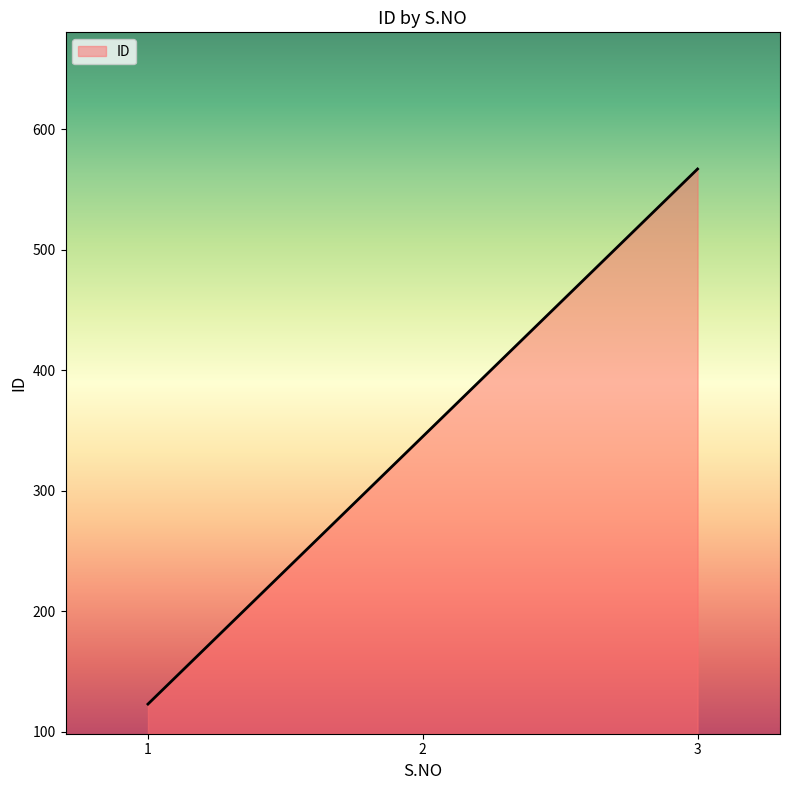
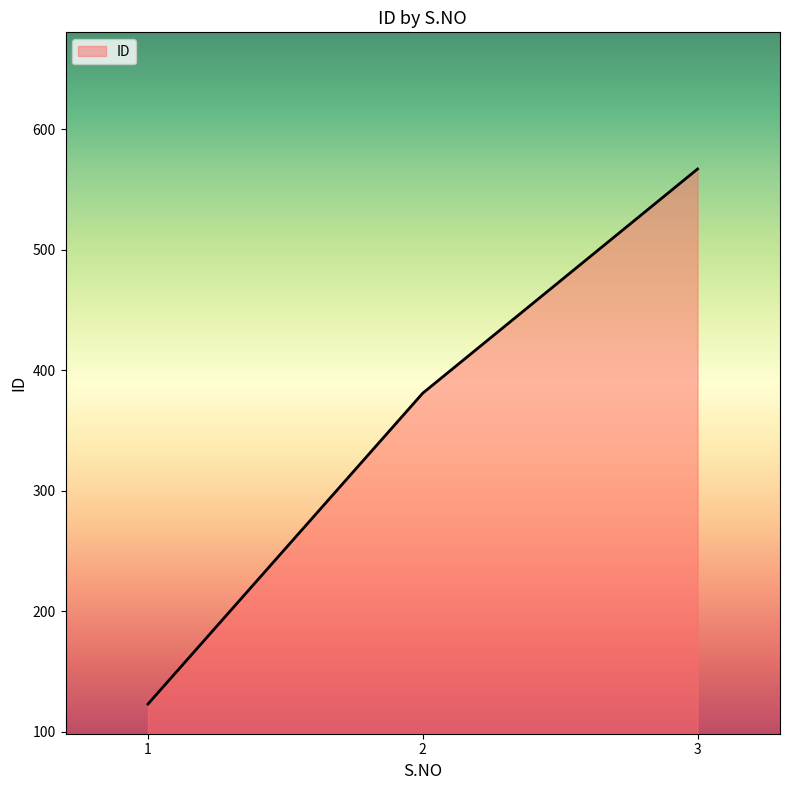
  {
    "1": 123,
-   "2": 345,
+   "2": 381,
    "3": 567
  }
